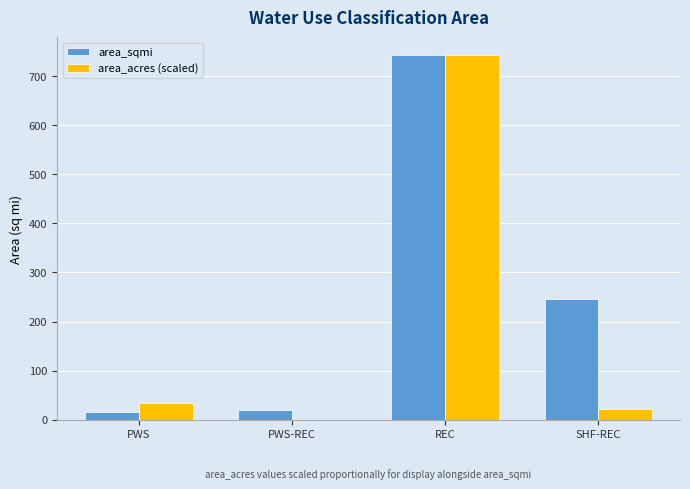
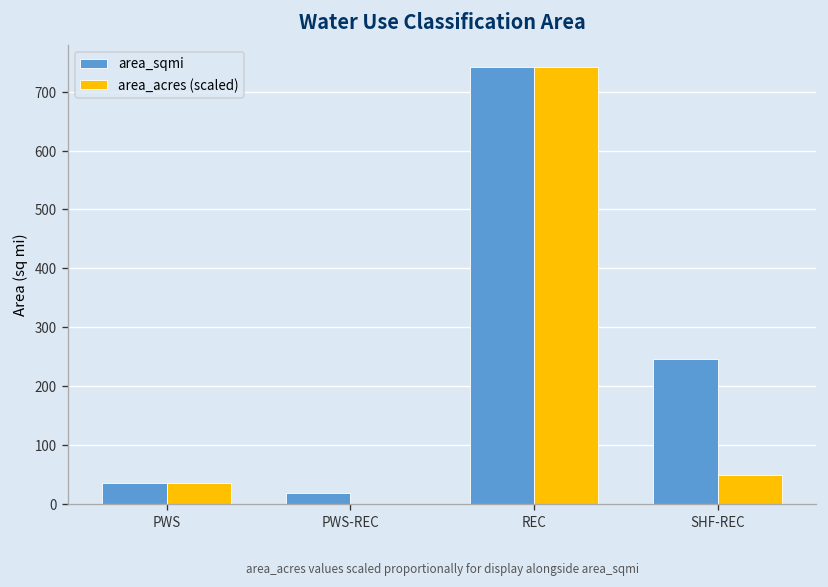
  {
    "area_sqmi": {
-     "PWS": 20,
+     "PWS": 30,
      "PWS-REC": 20,
      "REC": 740,
      "SHF-REC": 250
    },
    "area_acres (scaled)": {
      "PWS": 30,
      "REC": 740,
-     "SHF-REC": 20
+     "SHF-REC": 50
    }
  }
